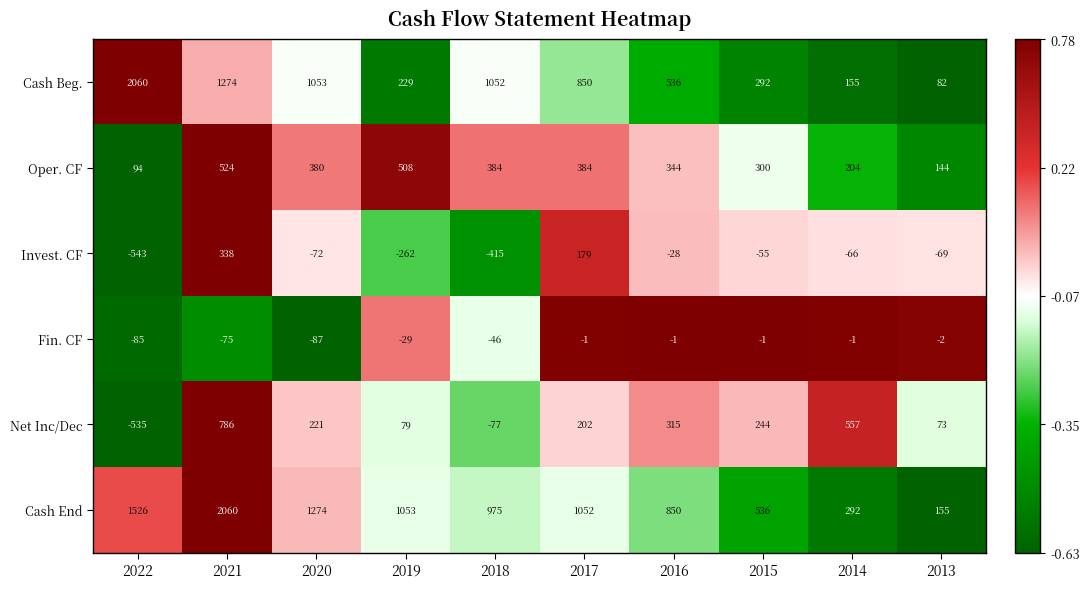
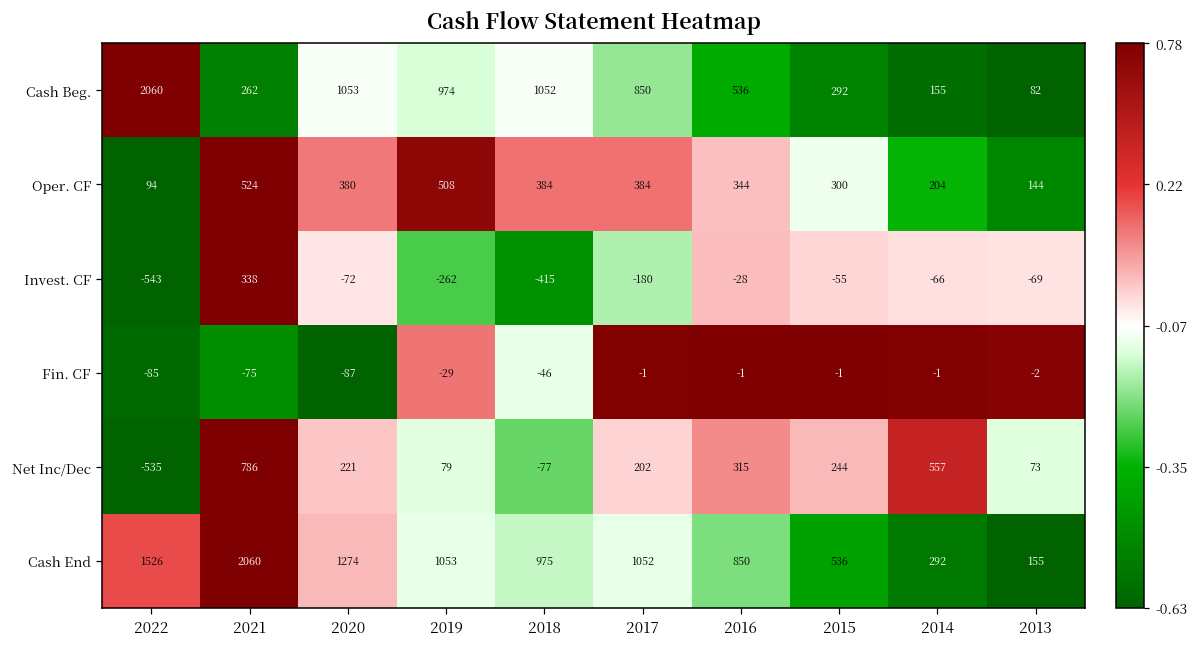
  {
    "Cash Beg.": {
      "2022": 2060,
-     "2021": 1274,
+     "2021": 262,
      "2020": 1053,
-     "2019": 229,
+     "2019": 974,
      "2018": 1052,
      "2017": 850,
      "2016": 536,
      "2015": 292,
      "2014": 155,
      "2013": 82
    },
    "Oper. CF": {
      "2022": 94,
      "2021": 524,
      "2020": 380,
      "2019": 508,
      "2018": 384,
      "2017": 384,
      "2016": 344,
      "2015": 300,
      "2014": 204,
      "2013": 144
    },
    "Invest. CF": {
      "2022": -543,
      "2021": 338,
      "2020": -72,
      "2019": -262,
      "2018": -415,
-     "2017": 179,
+     "2017": -180,
      "2016": -28,
      "2015": -55,
      "2014": -66,
      "2013": -69
    },
    "Fin. CF": {
      "2022": -85,
      "2021": -75,
      "2020": -87,
      "2019": -29,
      "2018": -46,
      "2017": -1,
      "2016": -1,
      "2015": -1,
      "2014": -1,
      "2013": -2
    },
    "Net Inc/Dec": {
      "2022": -535,
      "2021": 786,
      "2020": 221,
      "2019": 79,
      "2018": -77,
      "2017": 202,
      "2016": 315,
      "2015": 244,
      "2014": 557,
      "2013": 73
    },
    "Cash End": {
      "2022": 1526,
      "2021": 2060,
      "2020": 1274,
      "2019": 1053,
      "2018": 975,
      "2017": 1052,
      "2016": 850,
      "2015": 536,
      "2014": 292,
      "2013": 155
    }
  }
